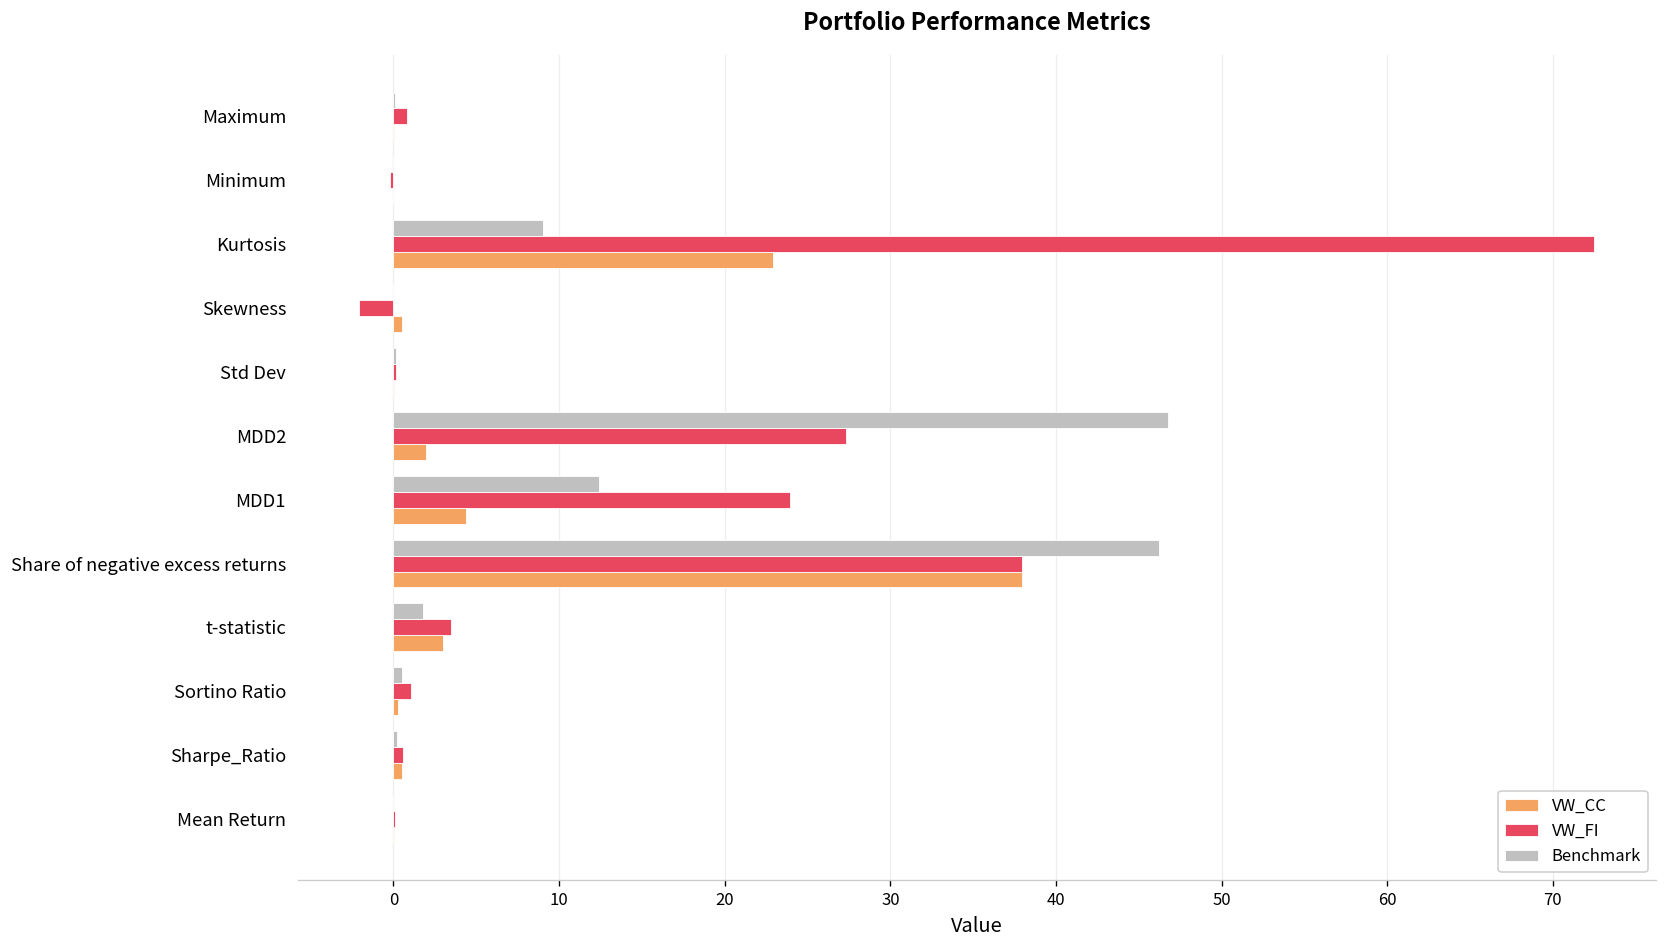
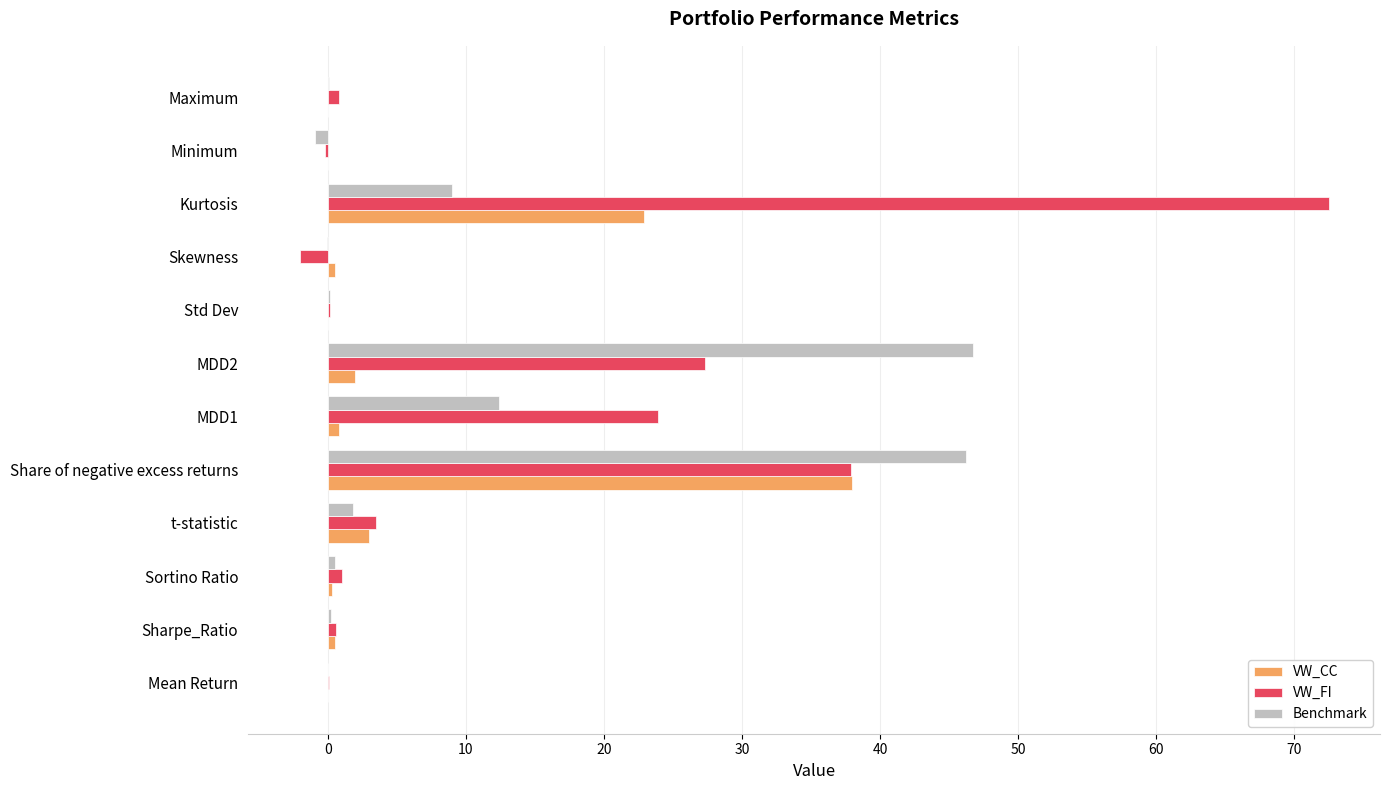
  {
    "VW_CC": {
      "Kurtosis": 22.9,
      "Skewness": 0.5,
      "MDD2": 1.9,
-     "MDD1": 4.4,
+     "MDD1": 0.8,
      "Share of negative excess returns": 37.9,
      "t-statistic": 3.0,
      "Sortino Ratio": 0.3,
      "Sharpe_Ratio": 0.5
    },
    "VW_FI": {
      "Maximum": 0.8,
      "Minimum": -0.2,
      "Kurtosis": 72.5,
      "Skewness": -2.1,
      "MDD2": 27.3,
      "MDD1": 23.9,
      "Share of negative excess returns": 37.9,
      "t-statistic": 3.5,
      "Sortino Ratio": 1.0,
      "Sharpe_Ratio": 0.6
    },
    "Benchmark": {
-     "Minimum": -0.1,
+     "Minimum": -0.9,
      "Kurtosis": 9.0,
      "Std Dev": 0.2,
      "MDD2": 46.7,
      "MDD1": 12.4,
      "Share of negative excess returns": 46.2,
      "t-statistic": 1.8,
      "Sortino Ratio": 0.5,
      "Sharpe_Ratio": 0.2
    }
  }
